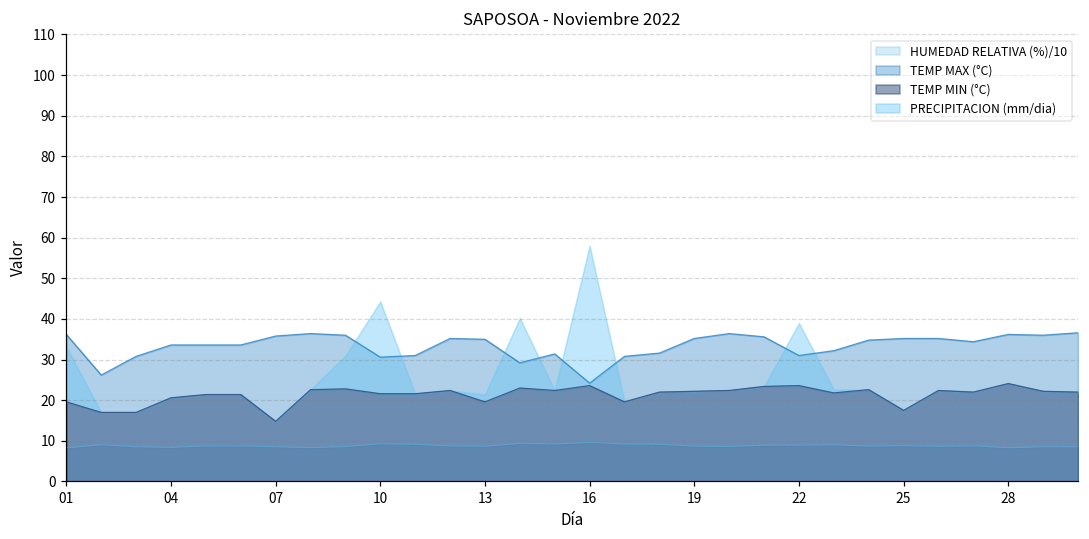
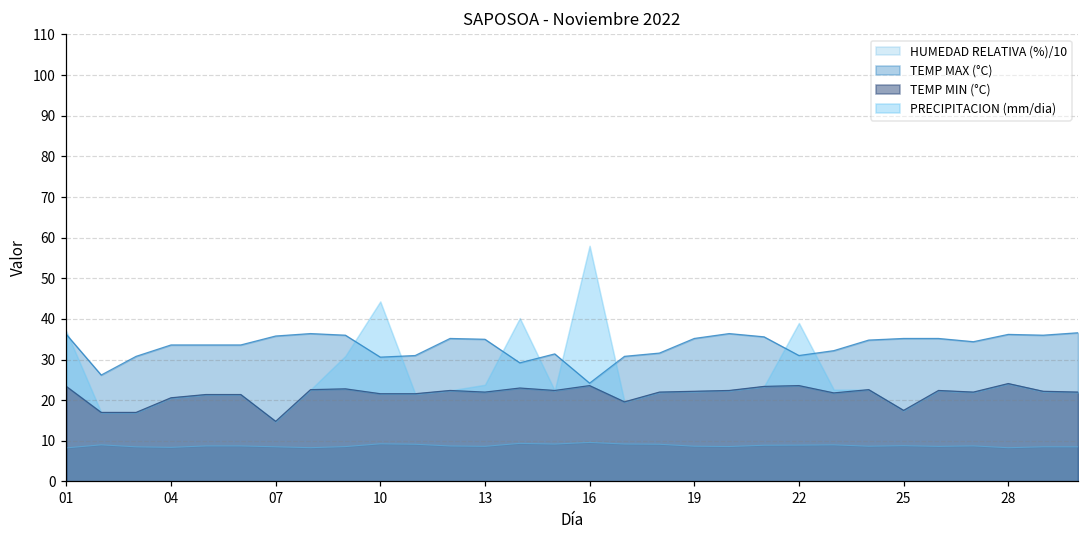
  {
    "TEMP MIN (°C)": {
-     "01": 20,
+     "01": 23,
      "10": 22,
-     "13": 20,
+     "13": 22,
      "22": 24
    }
  }
